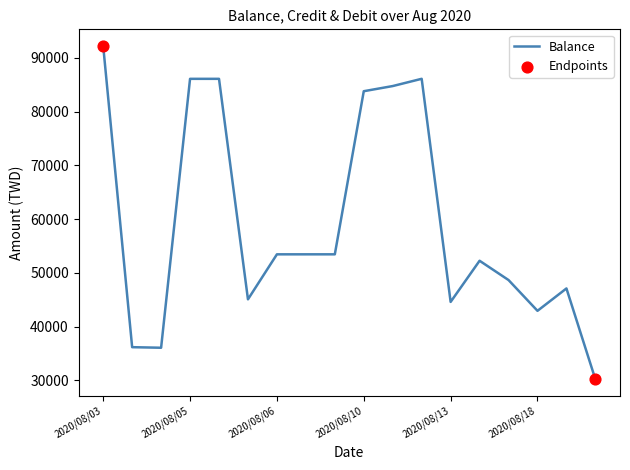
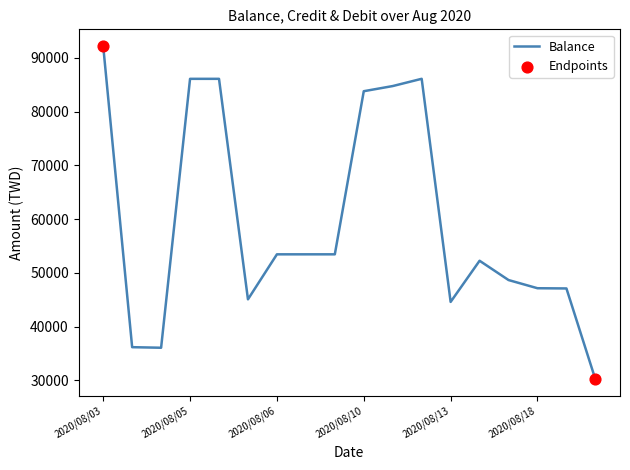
  {
    "Balance": {
      "2020/08/05": 86000,
      "2020/08/10": 84000,
      "2020/08/13": 45000,
-     "2020/08/18": 43000
+     "2020/08/18": 47000
    }
  }
